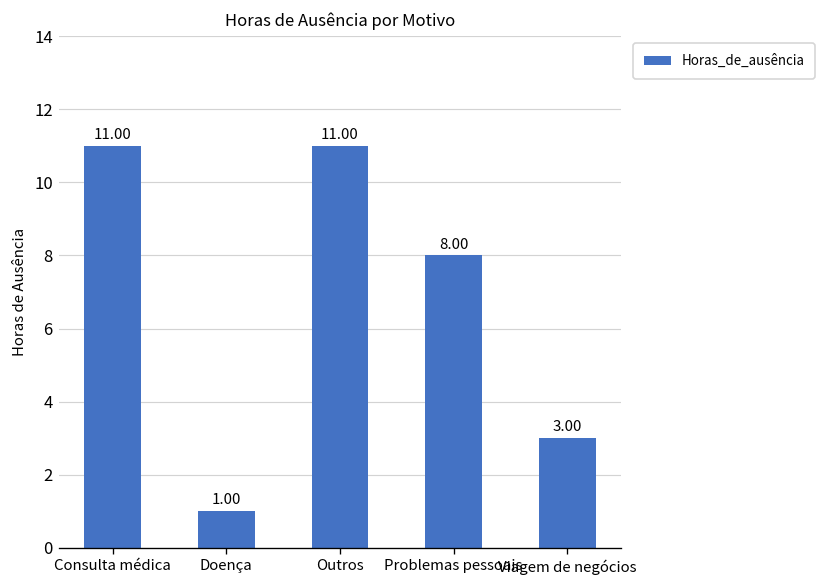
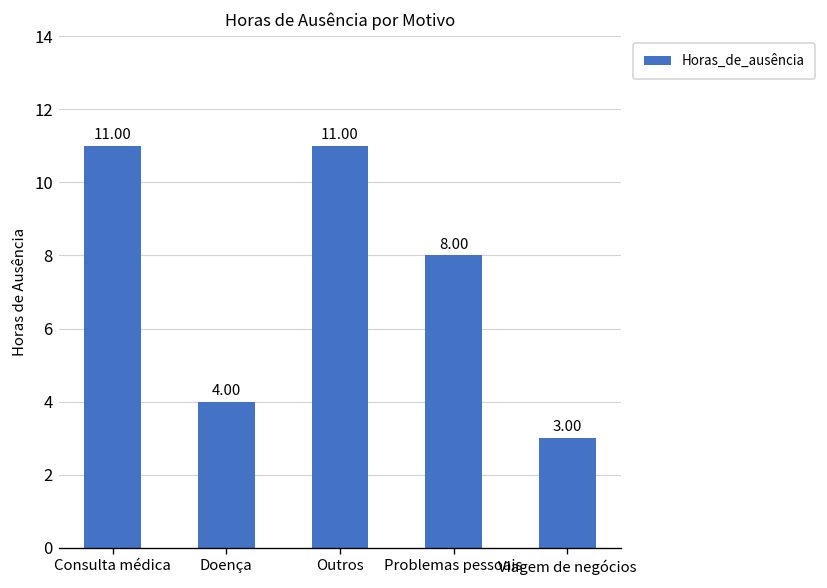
  {
    "Consulta médica": 11.00,
-   "Doença": 1.00,
+   "Doença": 4.00,
    "Outros": 11.00
  }
